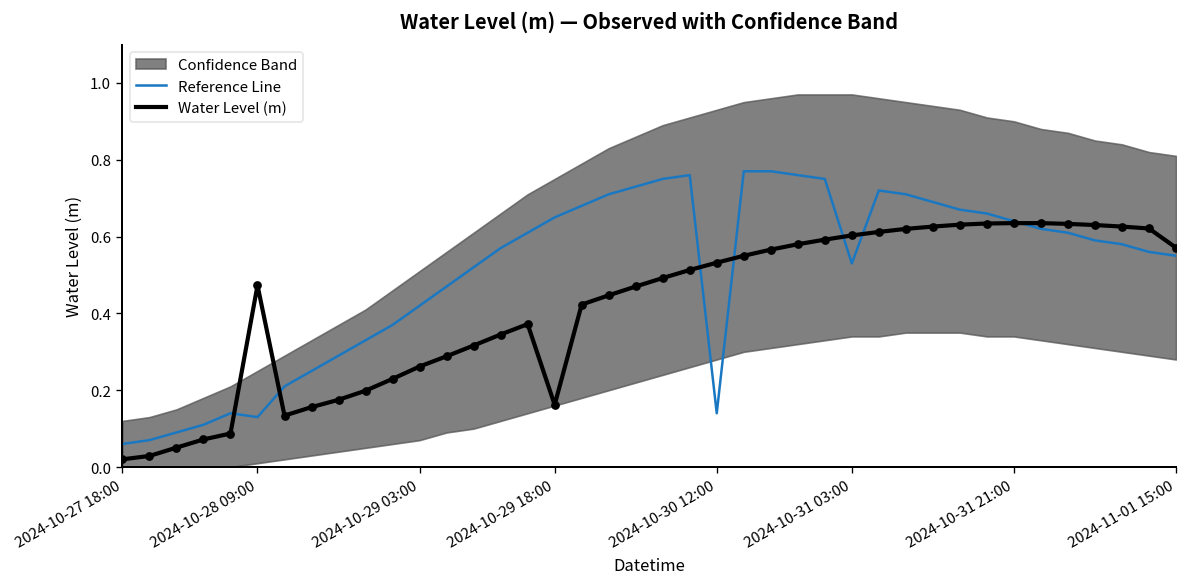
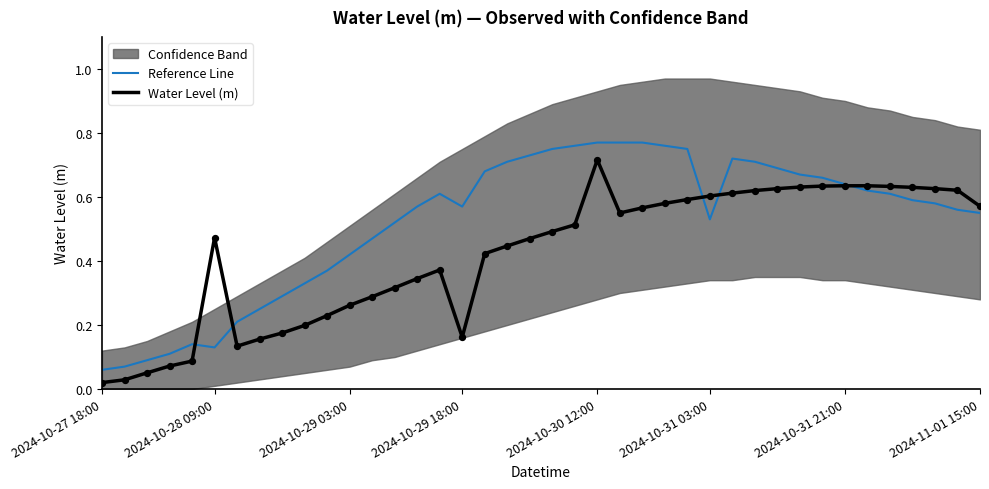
  {
    "Reference Line": {
      "2024-10-27 18:00": 0.06,
      "2024-10-28 09:00": 0.13,
      "2024-10-29 03:00": 0.42,
-     "2024-10-29 18:00": 0.65,
-     "2024-10-30 12:00": 0.14,
+     "2024-10-29 18:00": 0.57,
+     "2024-10-30 12:00": 0.77,
      "2024-10-31 03:00": 0.53,
      "2024-11-01 15:00": 0.55
    },
    "Water Level (m)": {
      "2024-10-27 18:00": 0.02,
      "2024-10-28 09:00": 0.47,
      "2024-10-29 03:00": 0.26,
      "2024-10-29 18:00": 0.16,
-     "2024-10-30 12:00": 0.53,
+     "2024-10-30 12:00": 0.72,
      "2024-10-31 03:00": 0.60,
      "2024-11-01 15:00": 0.57
    }
  }
